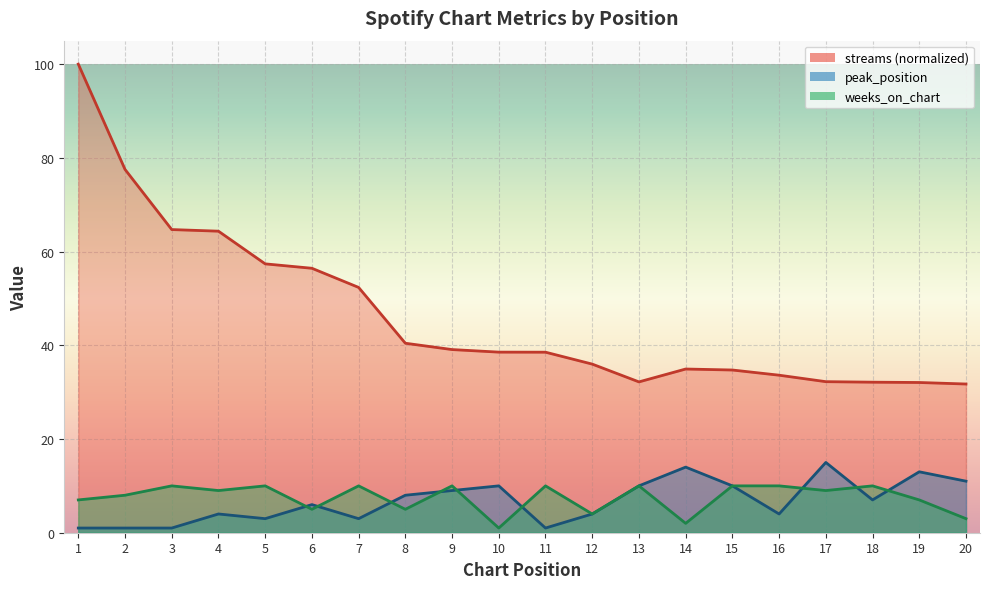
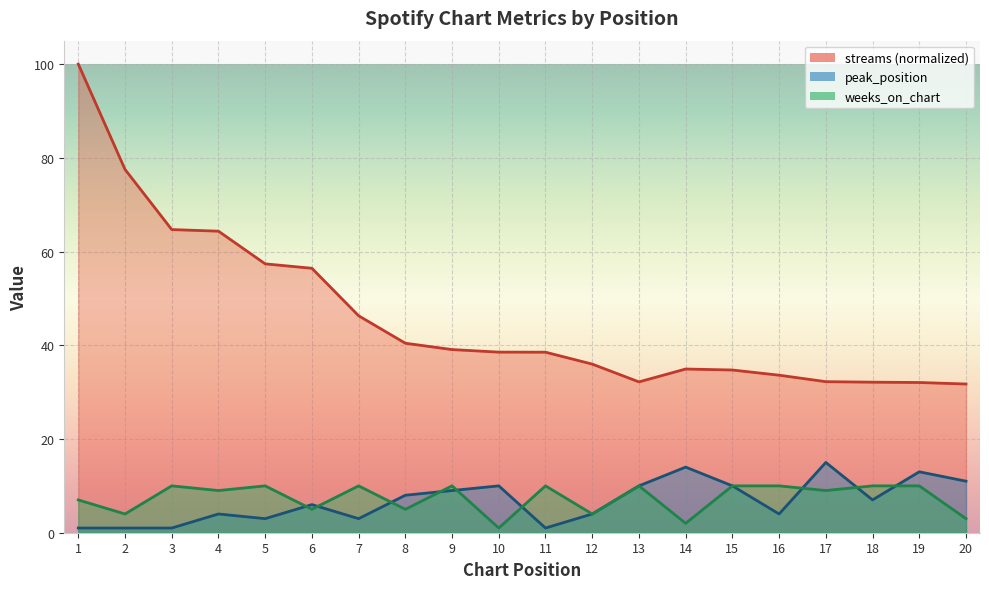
  {
    "streams (normalized)": {
      "1": 100,
      "2": 78,
      "3": 65,
      "4": 64,
      "5": 57,
      "6": 56,
-     "7": 52,
+     "7": 46,
      "8": 40,
      "9": 39,
      "10": 39,
      "11": 39,
      "12": 36,
      "13": 32,
      "14": 35,
      "15": 35,
      "16": 34,
      "17": 32,
      "18": 32,
      "19": 32,
      "20": 32
    },
    "peak_position": {
      "1": 1,
      "2": 1,
      "3": 1,
      "4": 4,
      "5": 3,
      "6": 6,
      "7": 3,
      "8": 8,
      "9": 9,
      "10": 10,
      "11": 1,
      "14": 14,
      "16": 4,
      "17": 15,
      "18": 7,
      "19": 13,
      "20": 11
    },
    "weeks_on_chart": {
      "1": 7,
-     "2": 8,
+     "2": 4,
      "3": 10,
      "4": 9,
      "5": 10,
      "6": 5,
      "7": 10,
      "8": 5,
      "9": 10,
      "10": 1,
      "11": 10,
      "14": 2,
      "16": 10,
      "17": 9,
      "18": 10,
-     "19": 7,
+     "19": 10,
      "20": 3
    }
  }
